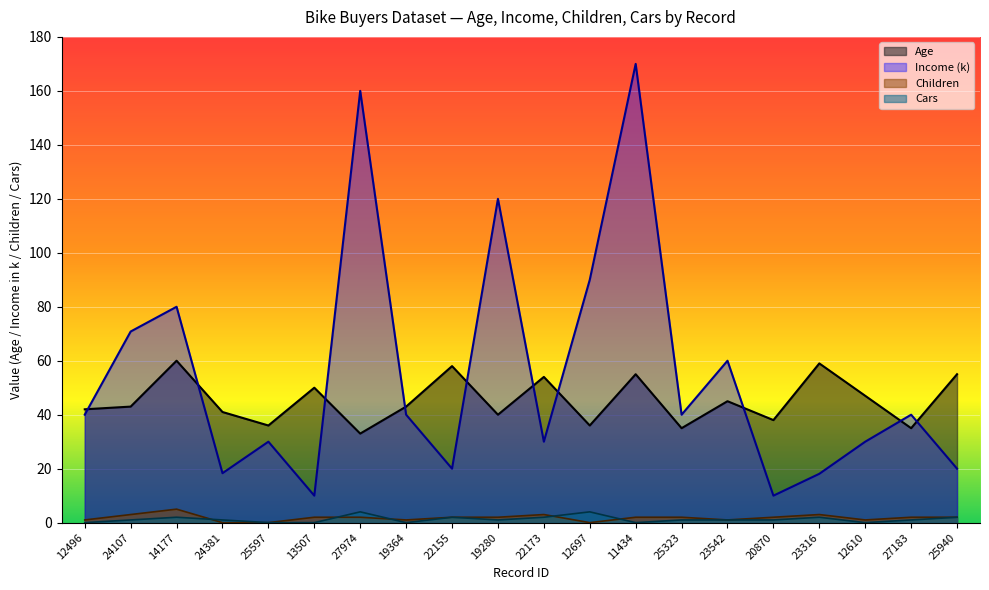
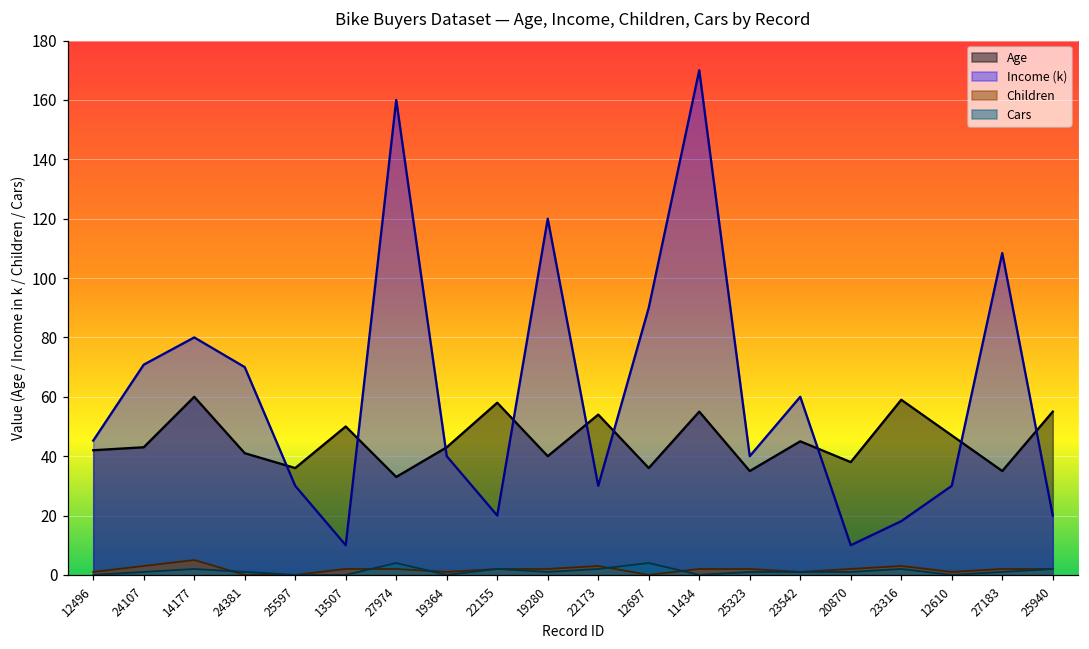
  {
    "Age": {
      "12496": 42,
      "24107": 43,
      "14177": 60,
      "24381": 41,
      "25597": 36,
      "13507": 50,
      "27974": 33,
      "19364": 43,
      "22155": 58,
      "19280": 40,
      "22173": 54,
      "12697": 36,
      "11434": 55,
      "25323": 35,
      "23542": 45,
      "20870": 38,
      "23316": 59,
      "12610": 47,
      "27183": 35,
      "25940": 55
    },
    "Income (k)": {
-     "12496": 40,
+     "12496": 45,
      "24107": 71,
      "14177": 80,
-     "24381": 18,
+     "24381": 70,
      "25597": 30,
      "13507": 10,
      "27974": 160,
      "19364": 40,
      "22155": 20,
      "19280": 120,
      "22173": 30,
      "12697": 90,
      "11434": 170,
      "25323": 40,
      "23542": 60,
      "20870": 10,
      "23316": 18,
      "12610": 30,
-     "27183": 40,
+     "27183": 108,
      "25940": 20
    },
    "Children": {
      "12496": 1,
      "24107": 3,
      "14177": 5,
      "24381": 0,
      "13507": 2,
      "27974": 2,
      "19364": 1,
      "19280": 2,
      "22173": 3,
      "12697": 0,
      "11434": 2,
      "25323": 2,
      "20870": 2,
      "23316": 3,
      "12610": 1,
      "27183": 2
    },
    "Cars": {
      "12496": 0,
      "24107": 1,
      "14177": 2,
      "24381": 1,
      "13507": 0,
      "27974": 4,
      "19364": 0,
      "19280": 1,
      "22173": 2,
      "12697": 4,
      "11434": 0,
      "25323": 1,
      "20870": 1,
      "23316": 2,
      "12610": 0,
      "27183": 1
    }
  }
